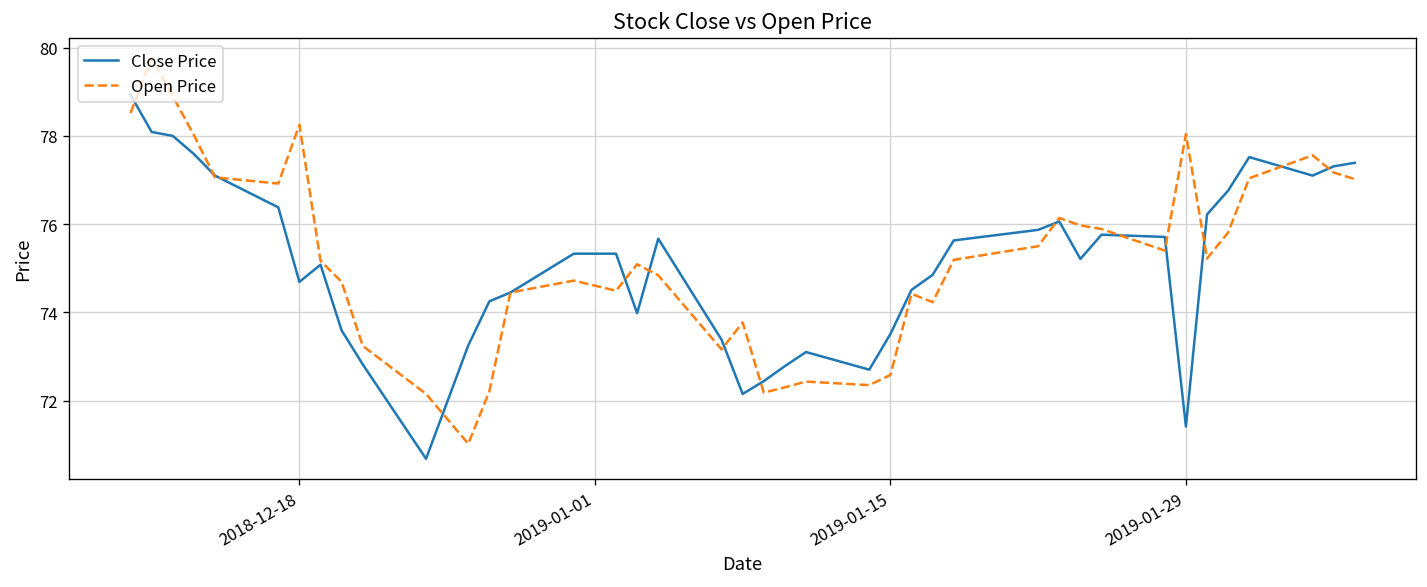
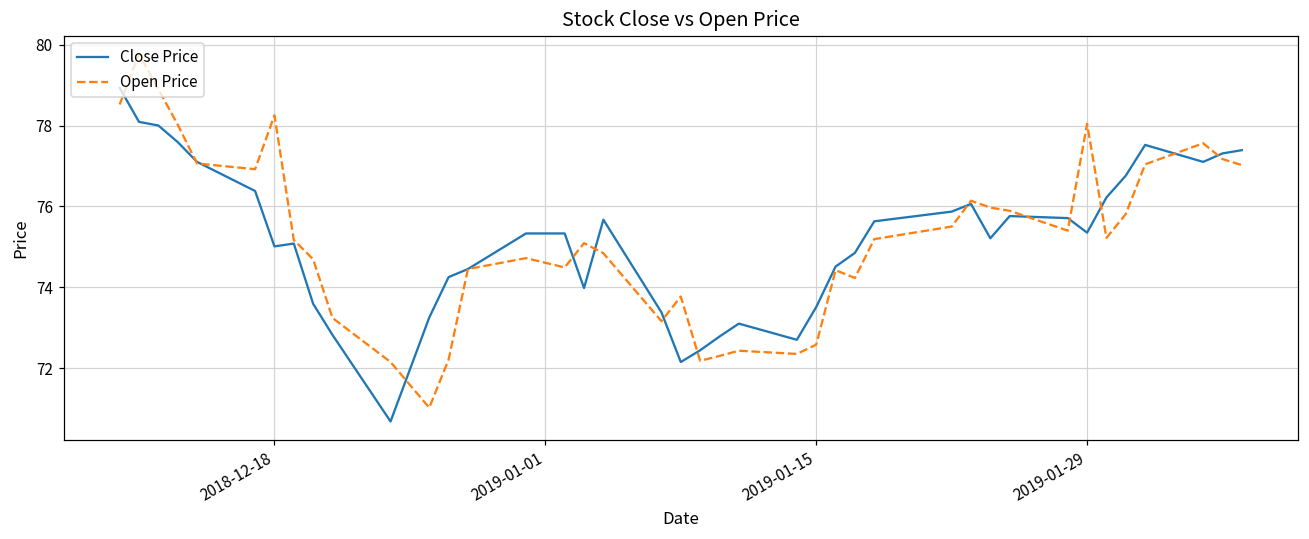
  {
    "Close Price": {
-     "2018-12-18": 74.7,
+     "2018-12-18": 75.0,
      "2019-01-15": 73.5,
-     "2019-01-29": 71.4
+     "2019-01-29": 75.4
    },
    "Open Price": {
      "2018-12-18": 78.3,
      "2019-01-15": 72.6,
      "2019-01-29": 78.0
    }
  }
